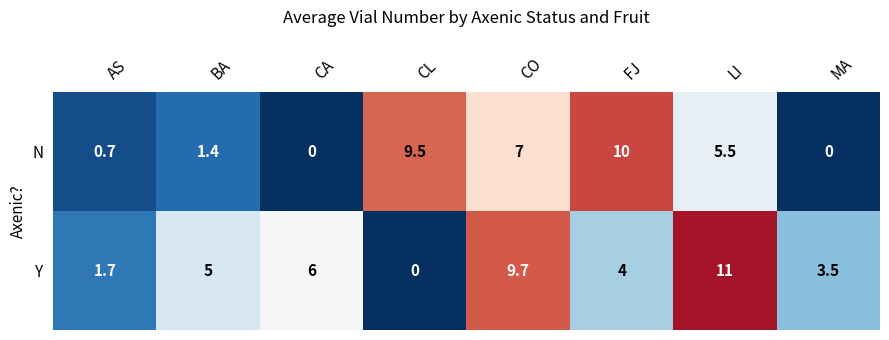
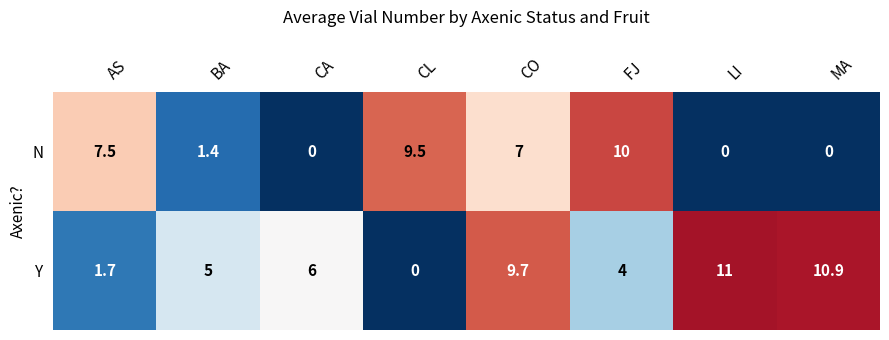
  {
    "N": {
-     "AS": 0.7,
+     "AS": 7.5,
      "BA": 1.4,
      "CA": 0,
      "CL": 9.5,
      "CO": 7,
      "FJ": 10,
-     "LI": 5.5,
+     "LI": 0,
      "MA": 0
    },
    "Y": {
      "AS": 1.7,
      "BA": 5,
      "CA": 6,
      "CL": 0,
      "CO": 9.7,
      "FJ": 4,
      "LI": 11,
-     "MA": 3.5
+     "MA": 10.9
    }
  }
